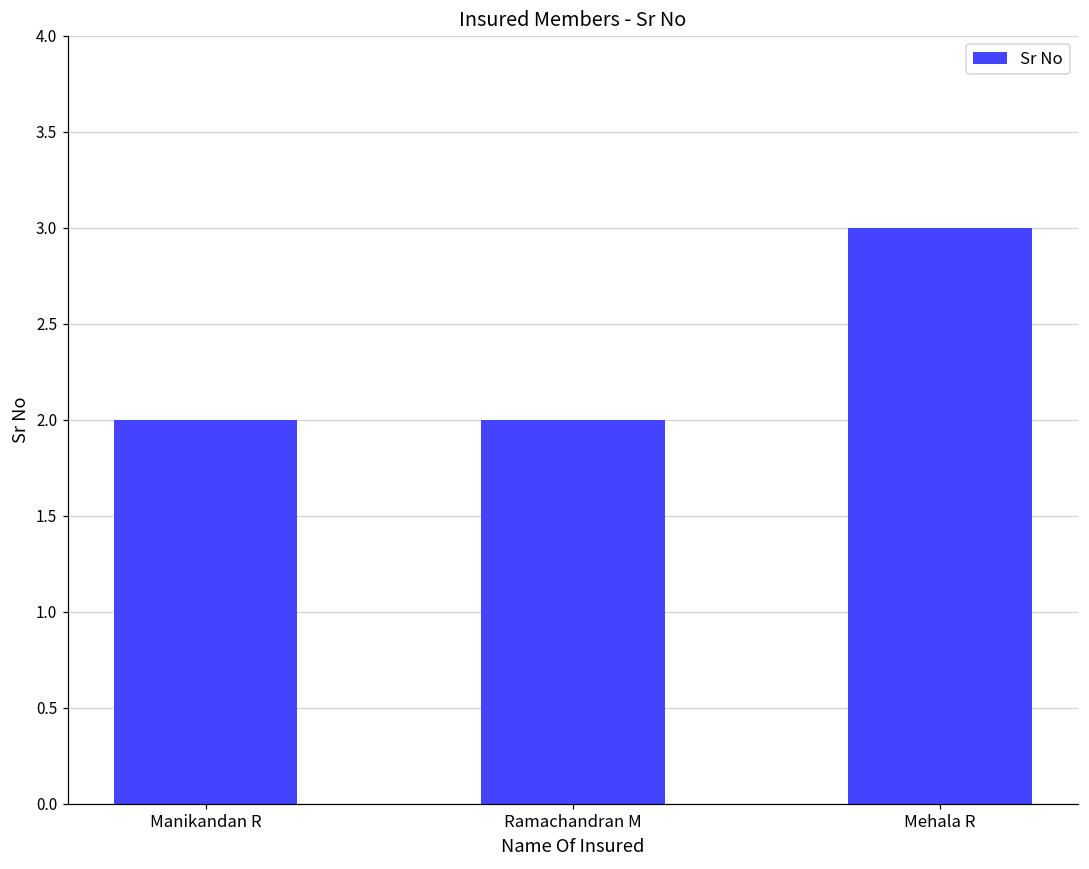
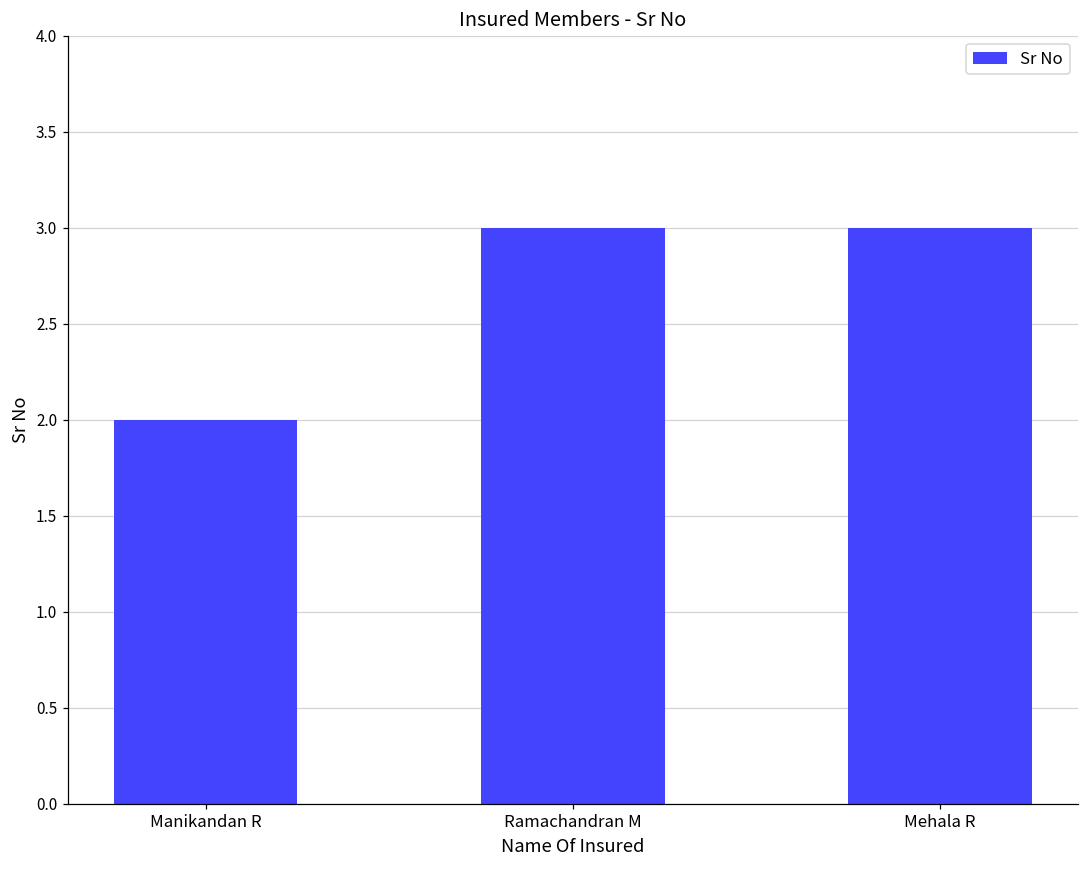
  {
    "Manikandan R": 2,
-   "Ramachandran M": 2,
+   "Ramachandran M": 3,
    "Mehala R": 3
  }
